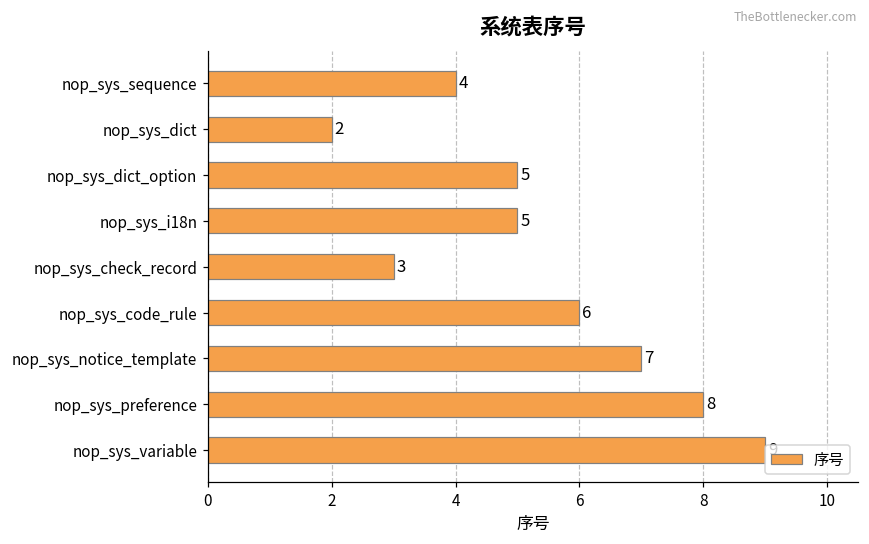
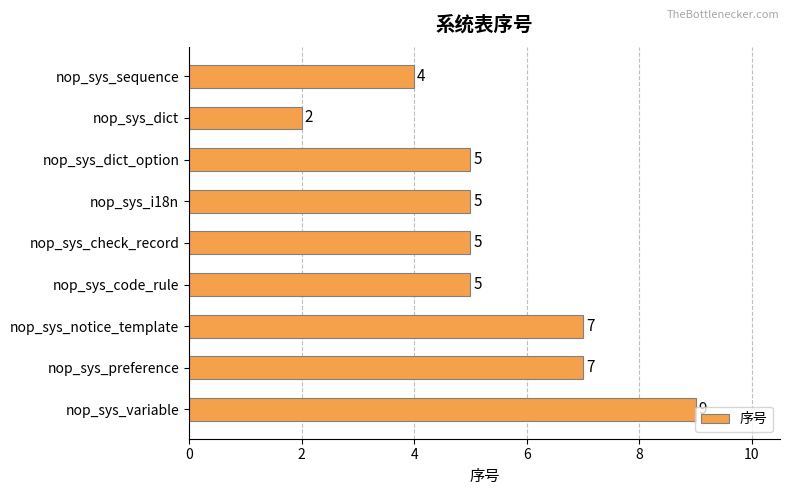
  {
    "nop_sys_sequence": 4,
    "nop_sys_dict": 2,
    "nop_sys_dict_option": 5,
    "nop_sys_i18n": 5,
-   "nop_sys_check_record": 3,
-   "nop_sys_code_rule": 6,
+   "nop_sys_check_record": 5,
+   "nop_sys_code_rule": 5,
    "nop_sys_notice_template": 7,
-   "nop_sys_preference": 8
+   "nop_sys_preference": 7
  }
